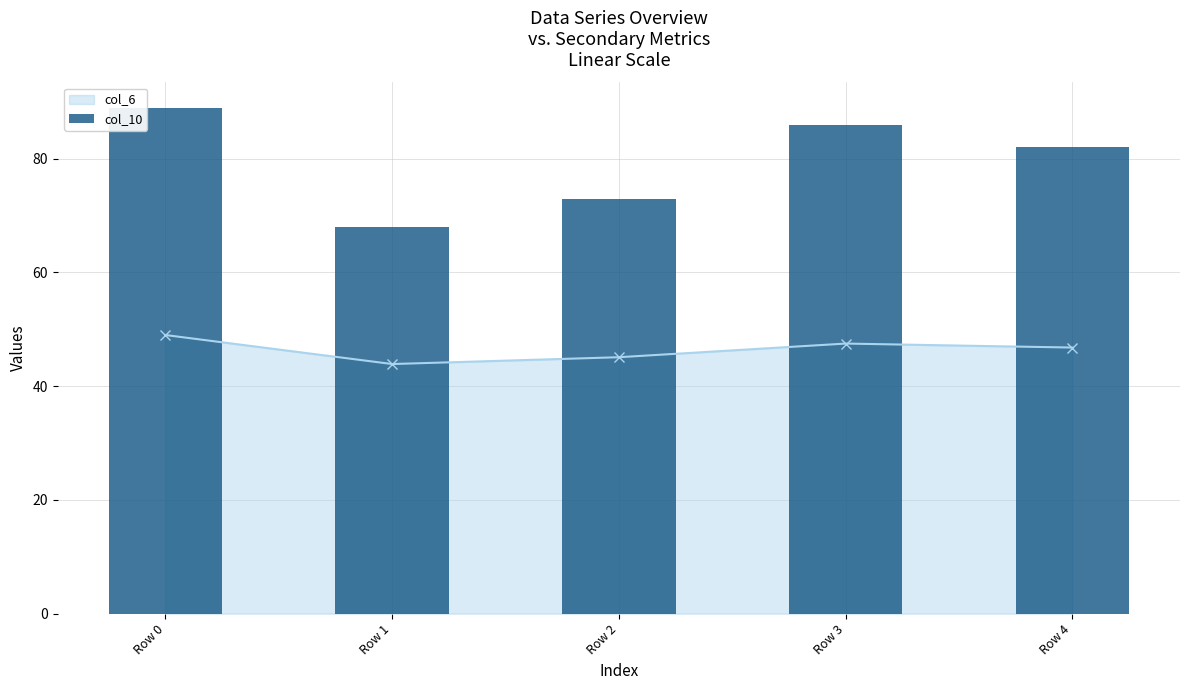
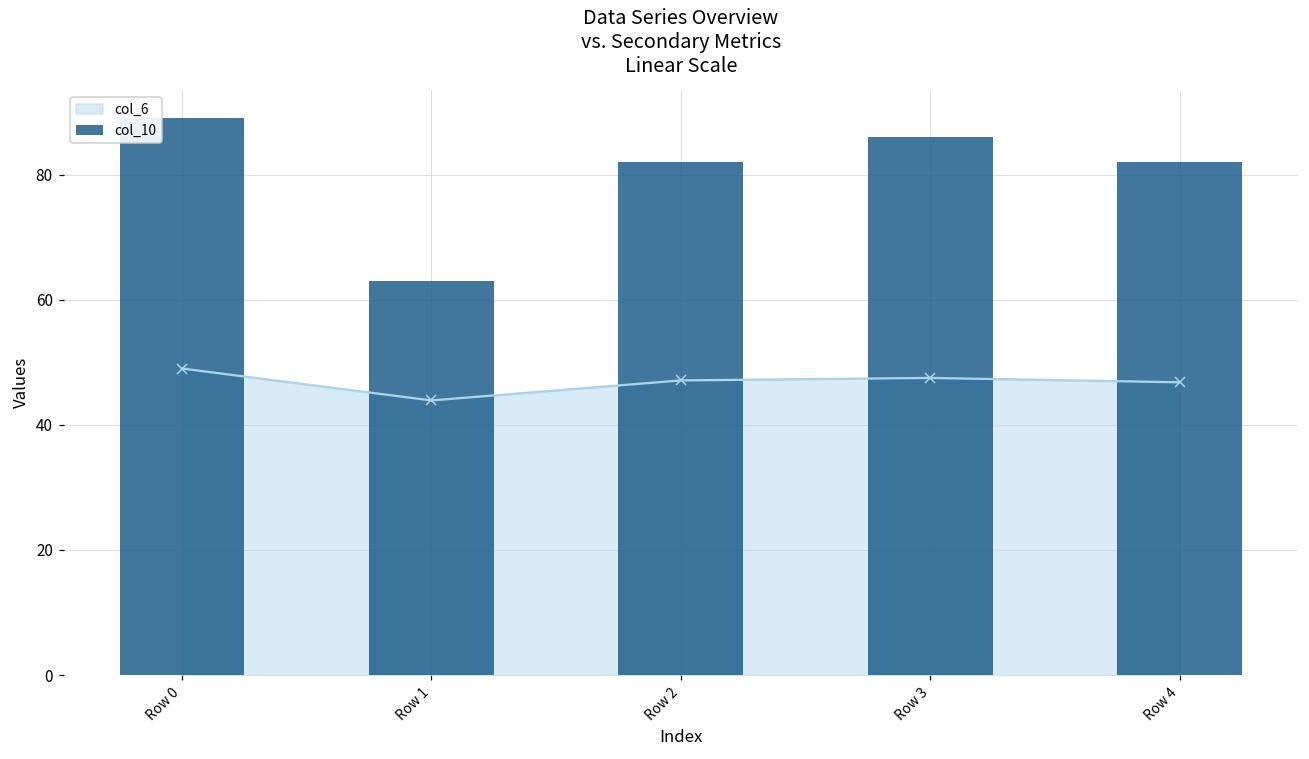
  {
    "col_10": {
      "Row 0": 89,
-     "Row 1": 68,
-     "Row 2": 73,
+     "Row 1": 63,
+     "Row 2": 82,
      "Row 3": 86,
      "Row 4": 82
    },
    "col_6": {
      "Row 0": 49,
      "Row 1": 44,
-     "Row 2": 45,
+     "Row 2": 47,
      "Row 3": 48,
      "Row 4": 47
    }
  }
